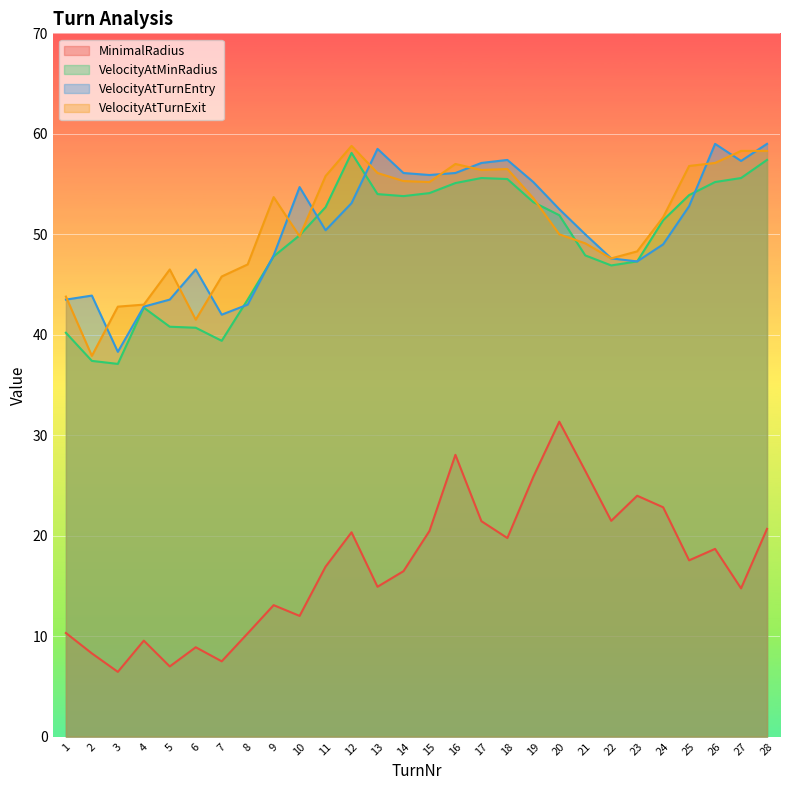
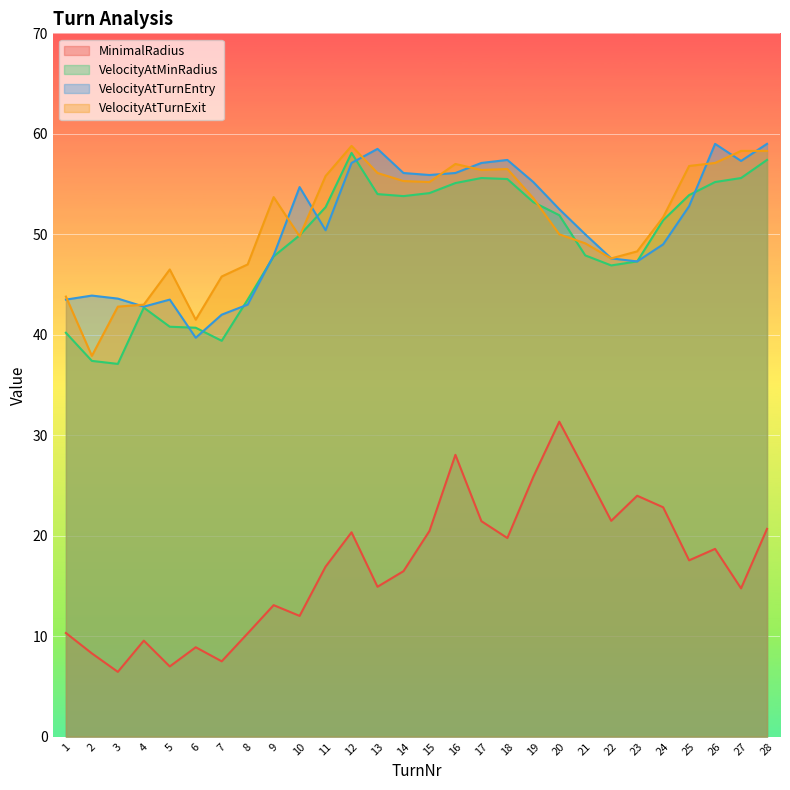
  {
    "VelocityAtMinRadius": {
      "1": 40.2,
      "2": 37.4,
      "3": 37.1,
      "5": 40.8,
      "6": 40.7,
      "7": 39.4,
      "8": 43.5,
      "11": 52.7,
      "12": 58.1,
      "13": 54.0,
      "14": 53.8,
      "15": 54.1,
      "16": 55.1,
      "17": 55.6,
      "18": 55.5,
      "19": 53.2,
      "20": 51.9,
      "21": 47.9,
      "22": 46.9,
      "24": 51.4,
      "25": 53.9,
      "26": 55.2,
      "27": 55.6,
      "28": 57.4
    },
    "VelocityAtTurnEntry": {
      "1": 43.5,
      "2": 43.9,
-     "3": 38.3,
+     "3": 43.6,
      "5": 43.5,
-     "6": 46.5,
+     "6": 39.7,
      "7": 42.0,
      "8": 43.0,
      "10": 54.7,
      "11": 50.4,
-     "12": 53.1,
+     "12": 57.1,
      "13": 58.5,
      "14": 56.1,
      "15": 55.9,
      "16": 56.1,
      "17": 57.1,
      "18": 57.4,
      "19": 55.2,
      "20": 52.5,
      "21": 50.0,
      "24": 49.0,
      "25": 52.8,
      "26": 59.0,
      "27": 57.3,
      "28": 59.0
    }
  }
